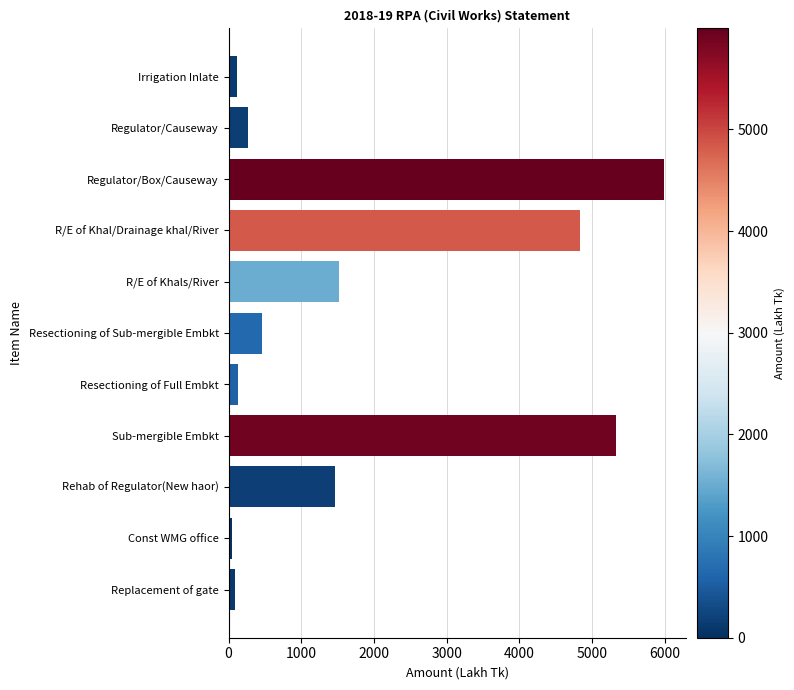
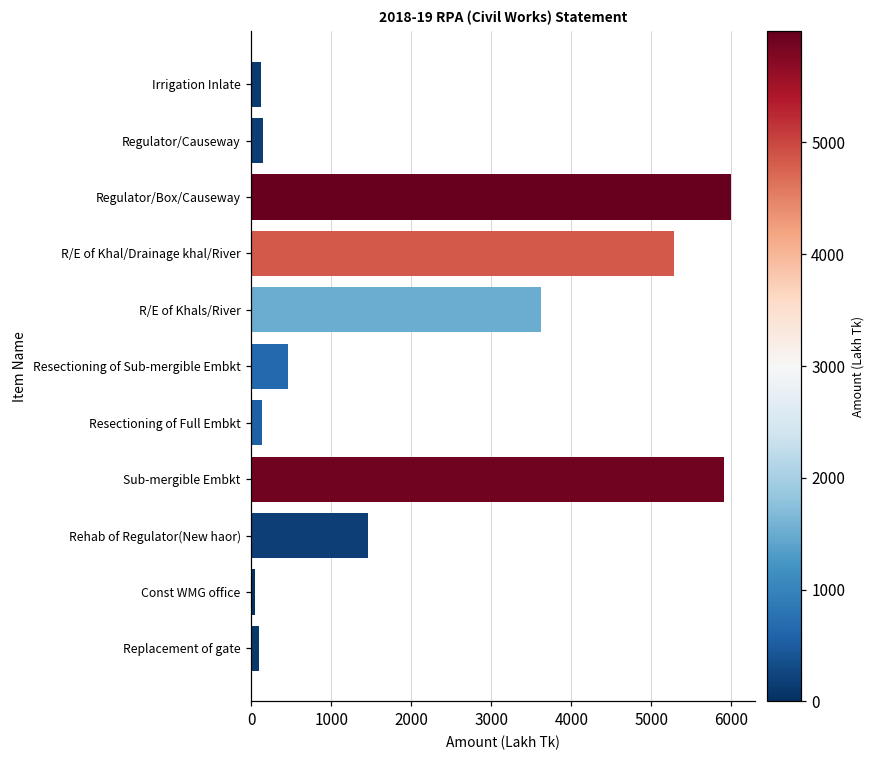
  {
    "Irrigation Inlate": 100,
-   "Regulator/Causeway": 300,
+   "Regulator/Causeway": 100,
    "Regulator/Box/Causeway": 6000,
-   "R/E of Khal/Drainage khal/River": 4800,
-   "R/E of Khals/River": 1500,
+   "R/E of Khal/Drainage khal/River": 5300,
+   "R/E of Khals/River": 3600,
    "Resectioning of Sub-mergible Embkt": 500,
    "Resectioning of Full Embkt": 100,
-   "Sub-mergible Embkt": 5300,
+   "Sub-mergible Embkt": 5900,
    "Rehab of Regulator(New haor)": 1500,
    "Const WMG office": 0,
    "Replacement of gate": 100
  }
